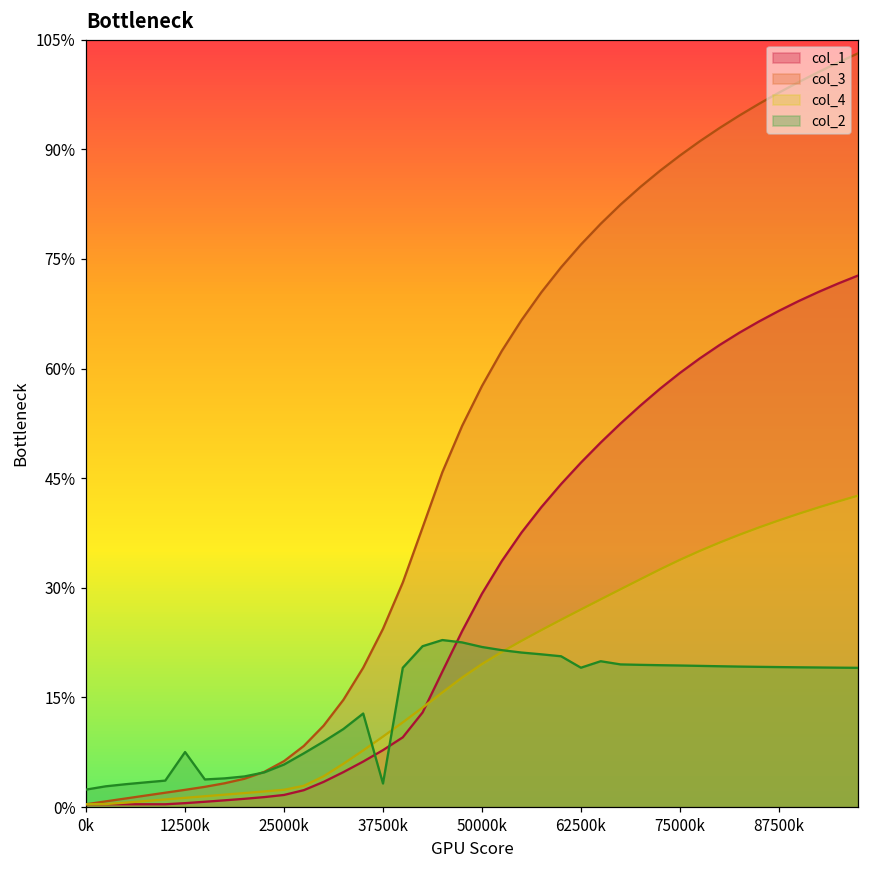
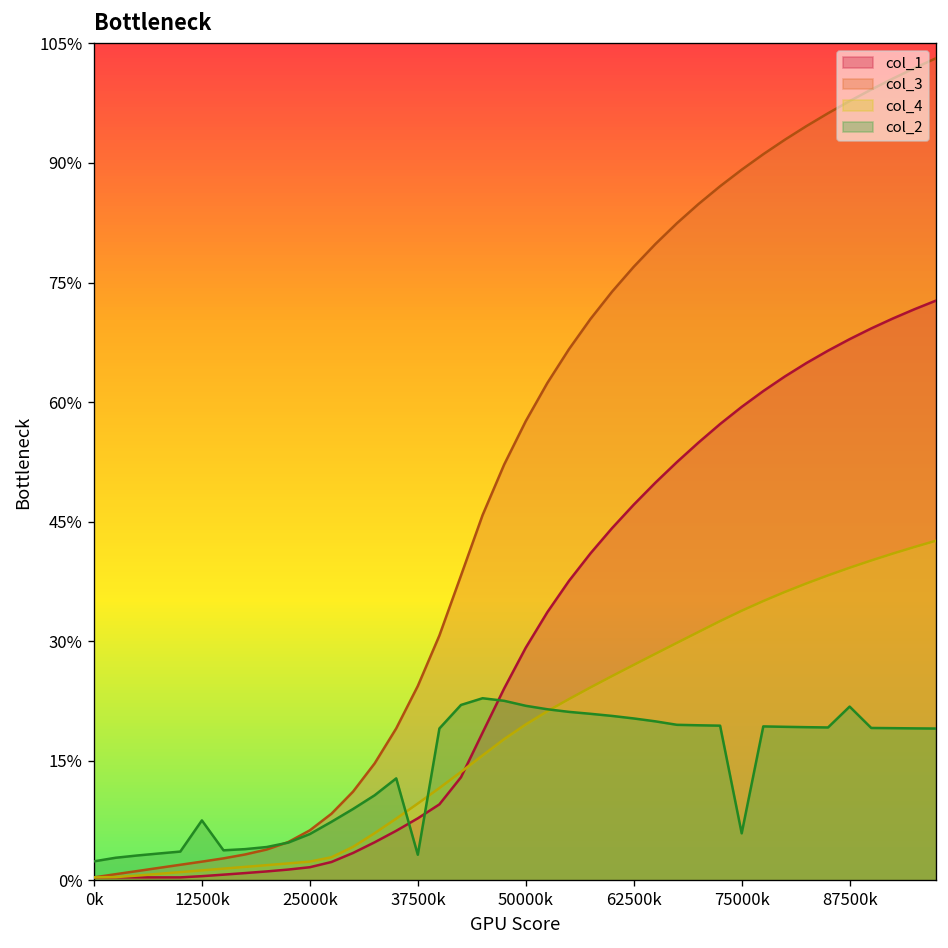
  {
    "col_2": {
      "0k": "2%",
      "12500k": "8%",
      "25000k": "6%",
      "37500k": "3%",
      "50000k": "22%",
-     "62500k": "19%",
-     "75000k": "19%",
-     "87500k": "19%"
+     "62500k": "20%",
+     "75000k": "6%",
+     "87500k": "22%"
    }
  }
